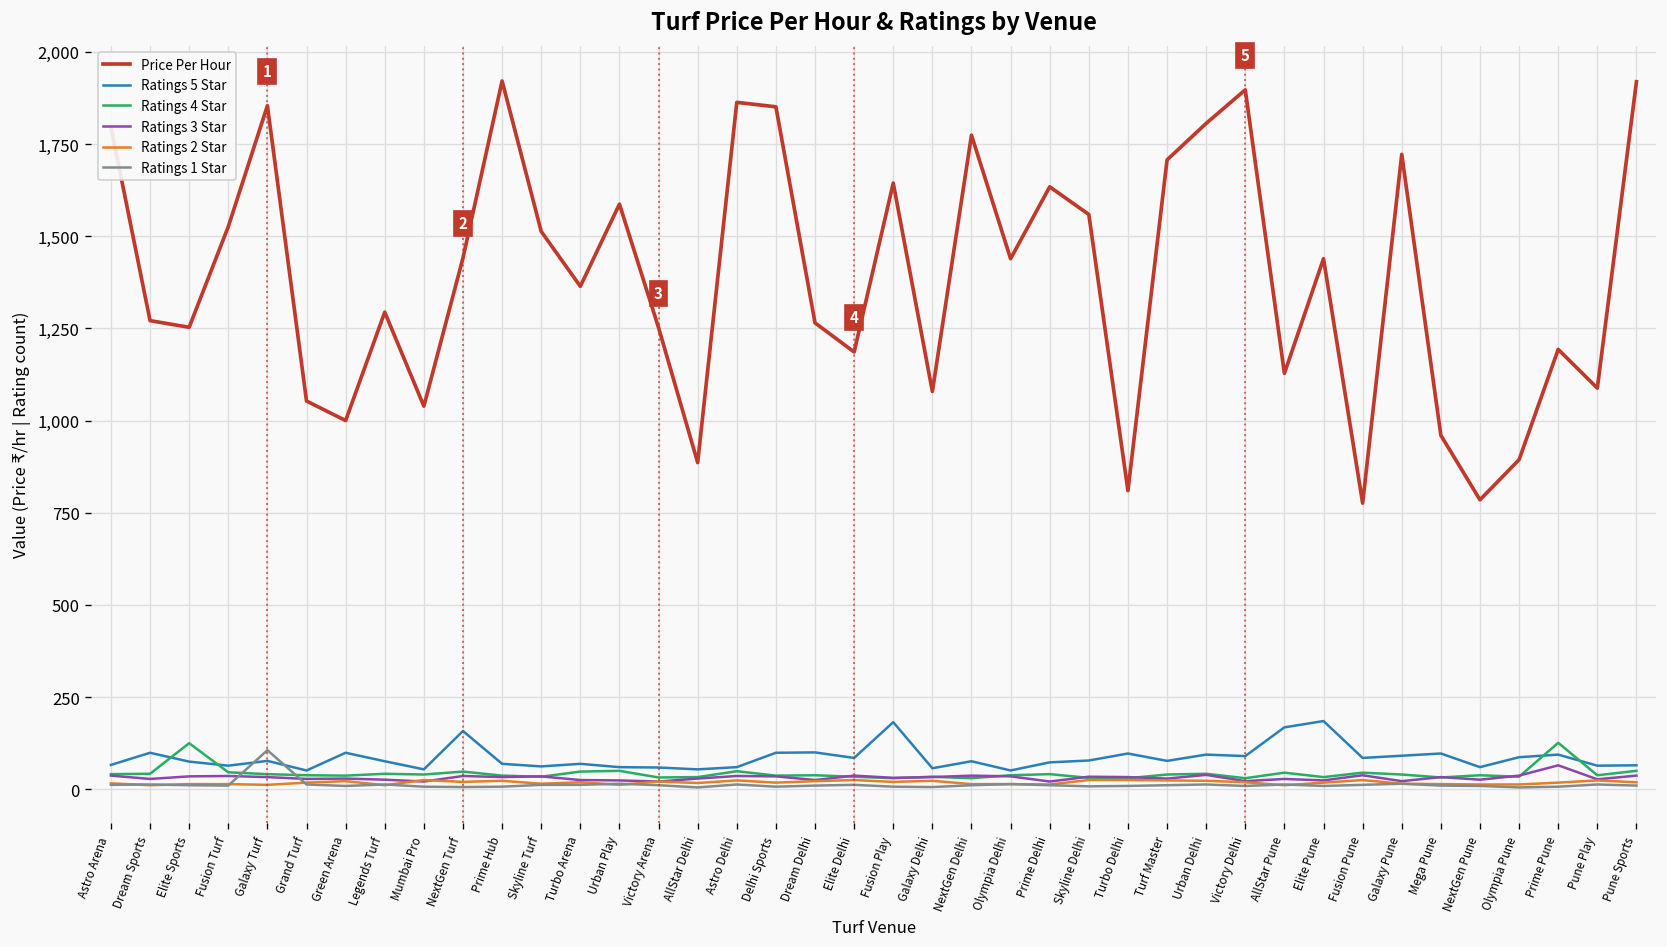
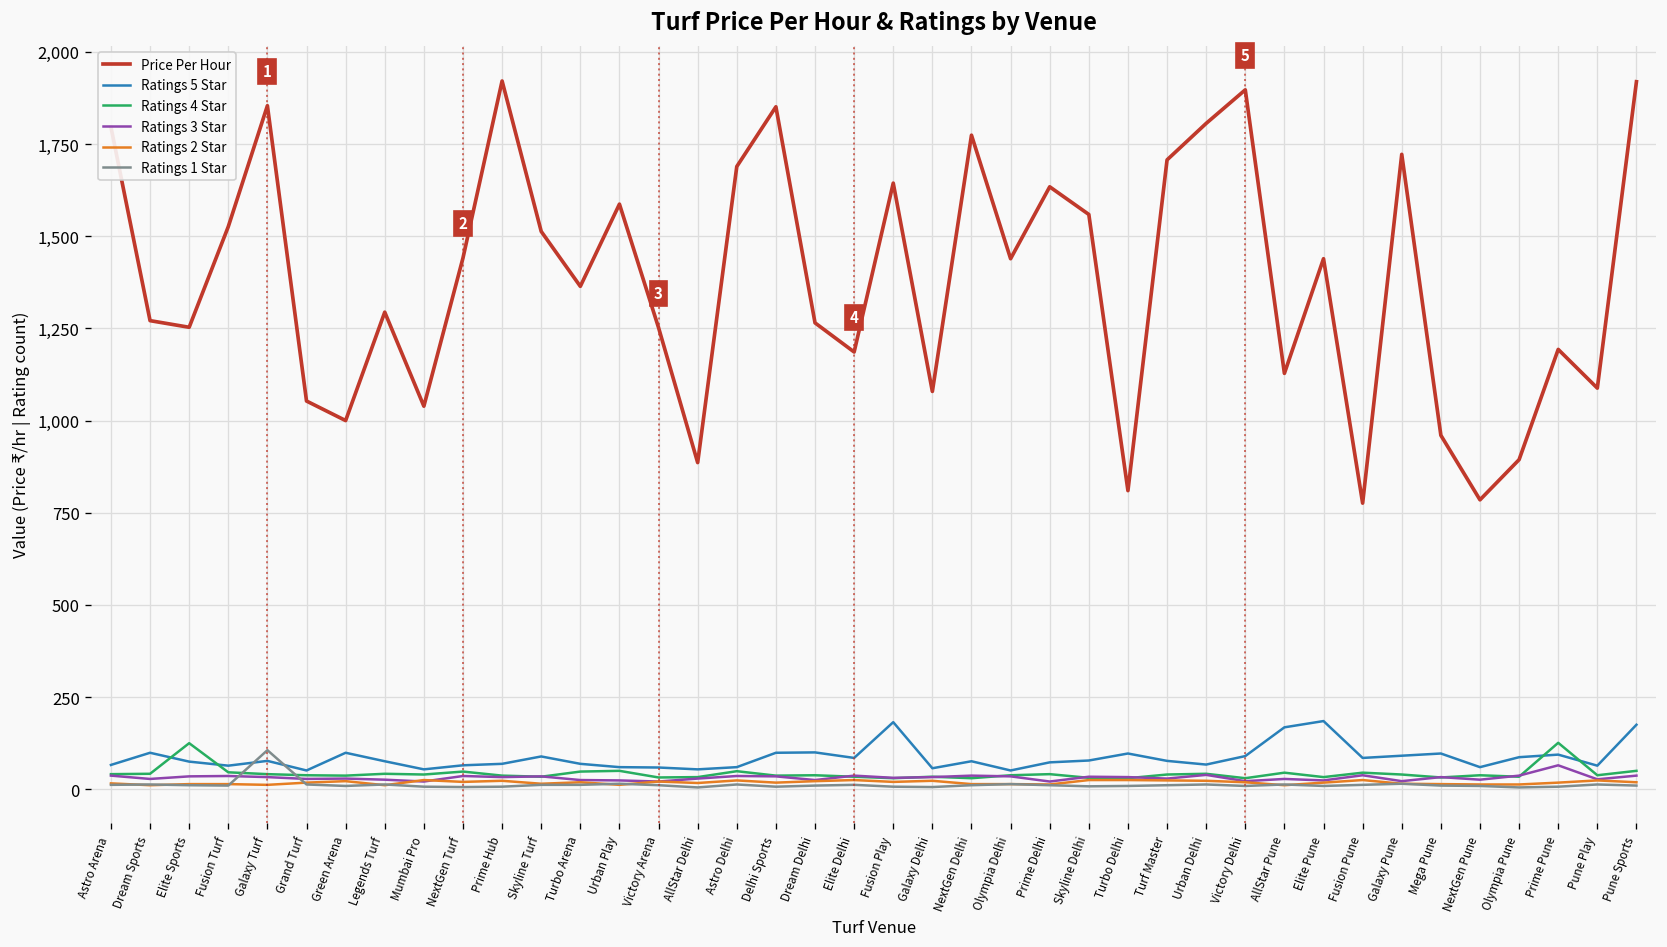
  {
    "Price Per Hour": {
      "Dream Sports": "1,270",
      "Elite Sports": "1,250",
      "Fusion Turf": "1,530",
      "Grand Turf": "1,050",
      "Green Arena": "1,000",
      "Legends Turf": "1,290",
      "Mumbai Pro": "1,040",
      "Prime Hub": "1,920",
      "Skyline Turf": "1,510",
      "Turbo Arena": "1,360",
      "Urban Play": "1,590",
      "AllStar Delhi": "890",
-     "Astro Delhi": "1,860",
+     "Astro Delhi": "1,690",
      "Delhi Sports": "1,850",
      "Dream Delhi": "1,270",
      "Fusion Play": "1,640",
      "Galaxy Delhi": "1,080",
      "NextGen Delhi": "1,770",
      "Olympia Delhi": "1,440",
      "Prime Delhi": "1,630",
      "Skyline Delhi": "1,560",
      "Turbo Delhi": "810",
      "Turf Master": "1,710",
      "Urban Delhi": "1,810",
      "AllStar Pune": "1,130",
      "Elite Pune": "1,440",
      "Fusion Pune": "780",
      "Galaxy Pune": "1,720",
      "Mega Pune": "960",
      "NextGen Pune": "790",
      "Olympia Pune": "890",
      "Prime Pune": "1,190",
      "Pune Play": "1,090",
      "Pune Sports": "1,920"
    },
    "Ratings 5 Star": {
      "Astro Arena": "70",
      "Dream Sports": "100",
      "Elite Sports": "80",
      "Fusion Turf": "60",
      "Galaxy Turf": "80",
      "Grand Turf": "50",
      "Green Arena": "100",
      "Legends Turf": "80",
      "Mumbai Pro": "50",
-     "NextGen Turf": "160",
+     "NextGen Turf": "70",
      "Prime Hub": "70",
-     "Skyline Turf": "60",
+     "Skyline Turf": "90",
      "Turbo Arena": "70",
      "Urban Play": "60",
      "Victory Arena": "60",
      "AllStar Delhi": "50",
      "Astro Delhi": "60",
      "Delhi Sports": "100",
      "Dream Delhi": "100",
      "Elite Delhi": "90",
      "Fusion Play": "180",
      "Galaxy Delhi": "60",
      "NextGen Delhi": "80",
      "Olympia Delhi": "50",
      "Prime Delhi": "70",
      "Skyline Delhi": "80",
      "Turbo Delhi": "100",
      "Turf Master": "80",
-     "Urban Delhi": "90",
+     "Urban Delhi": "70",
      "Victory Delhi": "90",
      "AllStar Pune": "170",
      "Elite Pune": "190",
      "Fusion Pune": "90",
      "Galaxy Pune": "90",
      "Mega Pune": "100",
      "NextGen Pune": "60",
      "Olympia Pune": "90",
      "Prime Pune": "90",
      "Pune Play": "60",
-     "Pune Sports": "70"
+     "Pune Sports": "180"
    },
    "Ratings 4 Star": {
      "Dream Sports": "40",
      "Elite Sports": "130",
      "Fusion Turf": "50",
      "Grand Turf": "40",
      "Legends Turf": "40",
      "Mumbai Pro": "40",
      "NextGen Turf": "50",
      "Turbo Arena": "50",
      "Urban Play": "50",
      "Victory Arena": "30",
      "Astro Delhi": "50",
      "Dream Delhi": "40",
      "Prime Delhi": "40",
      "Turf Master": "40",
      "AllStar Pune": "50",
      "Elite Pune": "30",
      "Galaxy Pune": "40",
      "NextGen Pune": "40",
      "Prime Pune": "130",
      "Pune Play": "40",
      "Pune Sports": "50"
    },
    "Ratings 3 Star": {
      "Dream Sports": "30",
      "Elite Sports": "40",
      "Fusion Turf": "40",
      "Grand Turf": "30",
      "Legends Turf": "30",
      "NextGen Turf": "40",
      "Urban Play": "20",
      "Astro Delhi": "40",
      "AllStar Pune": "30",
      "NextGen Pune": "30",
      "Prime Pune": "70",
      "Pune Sports": "40"
    },
    "Ratings 2 Star": {
      "Galaxy Turf": "10",
      "NextGen Turf": "20",
      "Prime Hub": "20",
      "AllStar Delhi": "20",
      "Astro Delhi": "20",
      "Delhi Sports": "20",
      "Elite Delhi": "30",
      "Fusion Play": "20",
      "Galaxy Delhi": "20",
      "Urban Delhi": "20",
      "Fusion Pune": "30",
      "Prime Pune": "20",
      "Pune Sports": "20"
    },
    "Ratings 1 Star": {
      "Galaxy Turf": "110",
      "Green Arena": "10",
      "Mumbai Pro": "10",
      "NextGen Turf": "10",
      "Prime Hub": "10",
      "Victory Arena": "10",
      "AllStar Delhi": "10",
      "Astro Delhi": "10",
      "Delhi Sports": "10",
      "Dream Delhi": "10",
      "Elite Delhi": "10",
      "Fusion Play": "10",
      "Galaxy Delhi": "10",
      "Skyline Delhi": "10",
      "Turbo Delhi": "10",
      "Turf Master": "10",
      "Urban Delhi": "10",
      "Victory Delhi": "10",
      "Elite Pune": "10",
      "Fusion Pune": "10",
      "Prime Pune": "10",
      "Pune Play": "10",
      "Pune Sports": "10"
    }
  }
